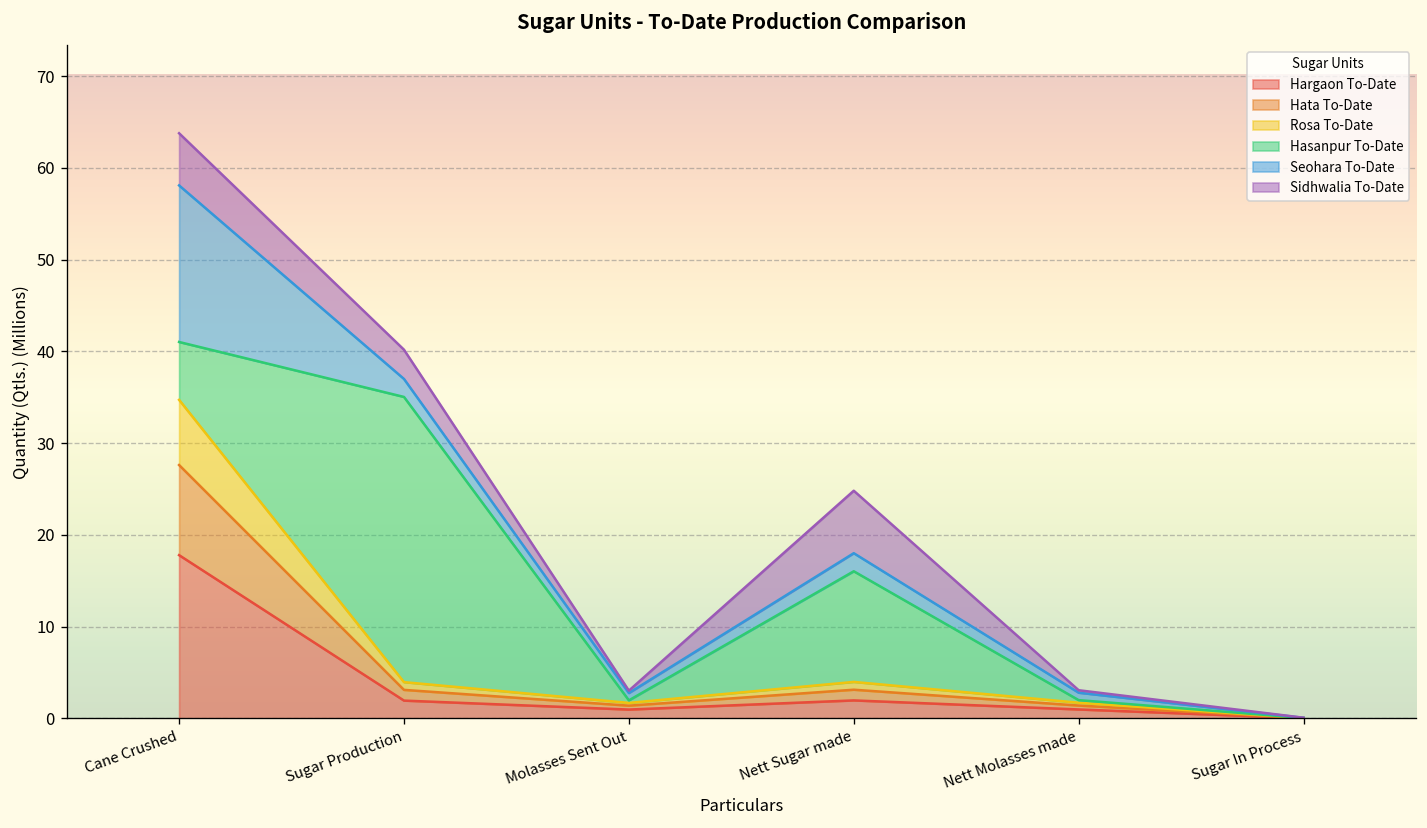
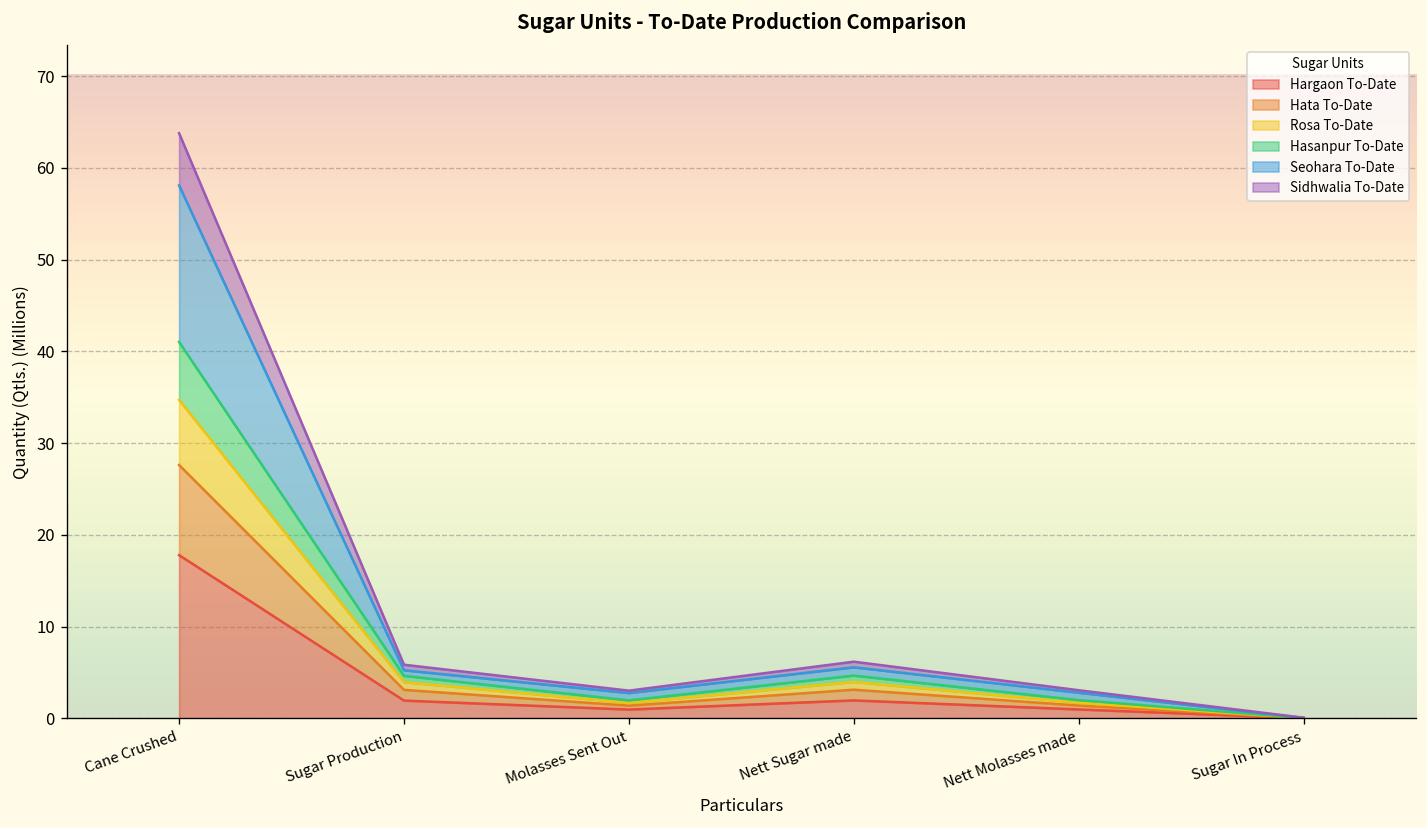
  {
    "Hasanpur To-Date": {
      "Cane Crushed": 6,
-     "Sugar Production": 31,
-     "Nett Sugar made": 12
+     "Sugar Production": 1,
+     "Nett Sugar made": 1
    },
    "Seohara To-Date": {
      "Cane Crushed": 17,
-     "Sugar Production": 2,
-     "Nett Sugar made": 2
+     "Sugar Production": 1,
+     "Nett Sugar made": 1
    },
    "Sidhwalia To-Date": {
      "Cane Crushed": 6,
-     "Sugar Production": 3,
-     "Nett Sugar made": 7
+     "Sugar Production": 1,
+     "Nett Sugar made": 1
    }
  }
